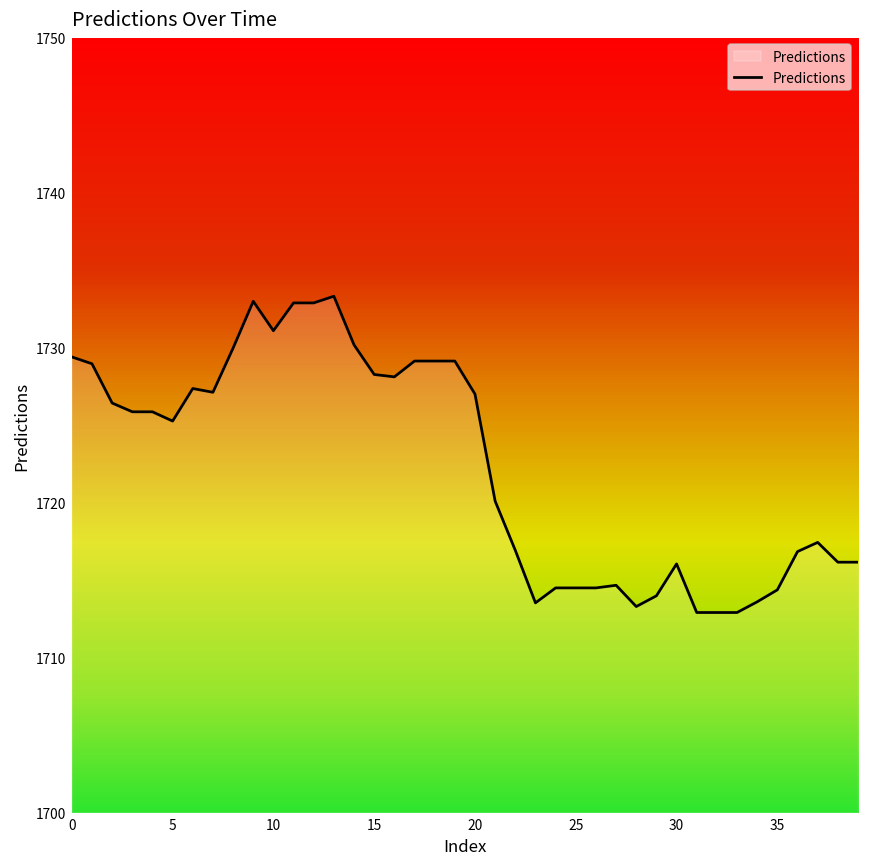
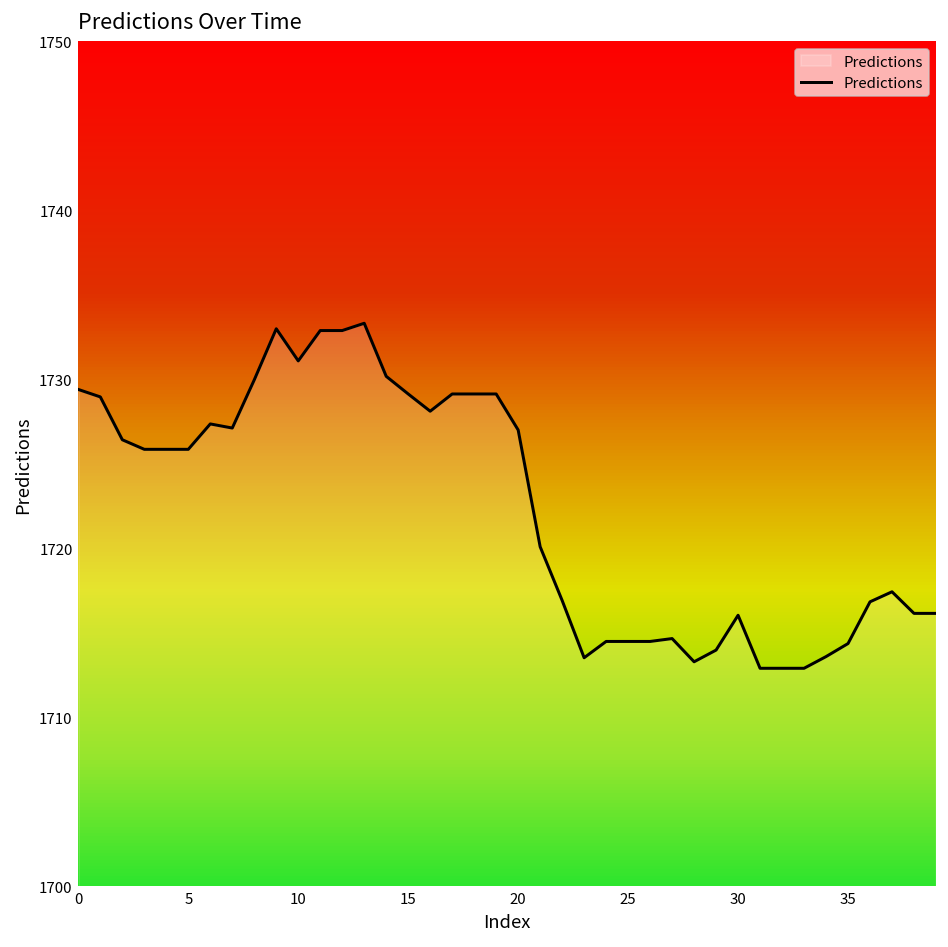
  {
    "0": 1729.4,
-   "5": 1725.3,
+   "5": 1725.9,
    "10": 1731.1,
-   "15": 1728.3,
+   "15": 1729.1,
    "20": 1727.0,
    "25": 1714.5,
    "30": 1716.0,
    "35": 1714.4
  }
